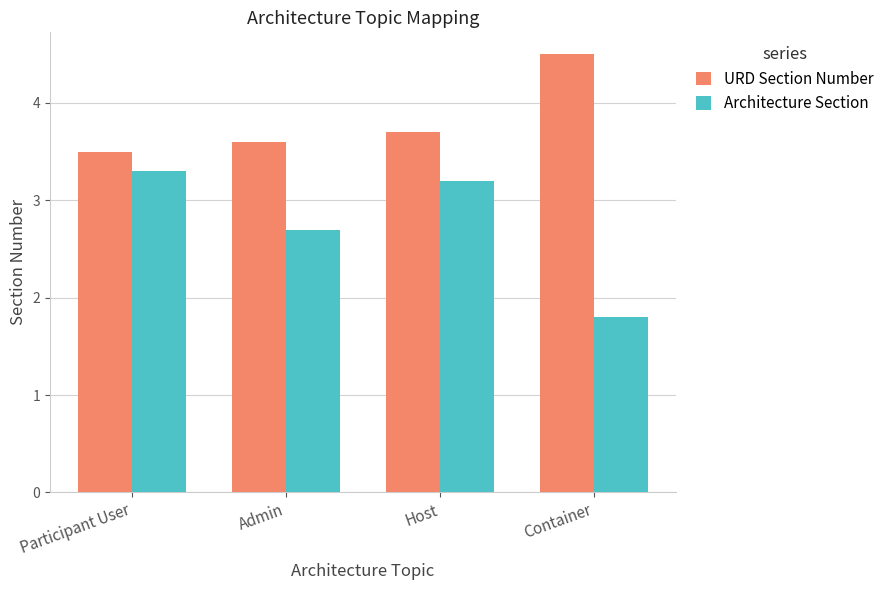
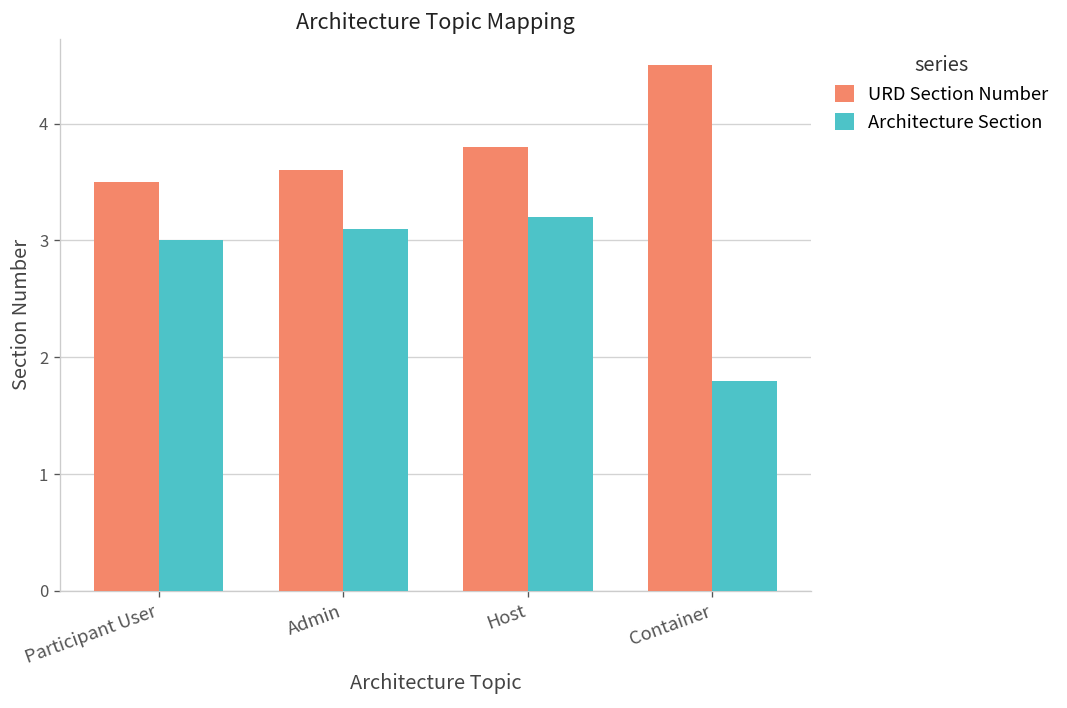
  {
    "URD Section Number": {
      "Participant User": 3.5,
      "Admin": 3.6,
-     "Host": 3.7,
+     "Host": 3.8,
      "Container": 4.5
    },
    "Architecture Section": {
-     "Participant User": 3.3,
-     "Admin": 2.7,
+     "Participant User": 3.0,
+     "Admin": 3.1,
      "Host": 3.2,
      "Container": 1.8
    }
  }
